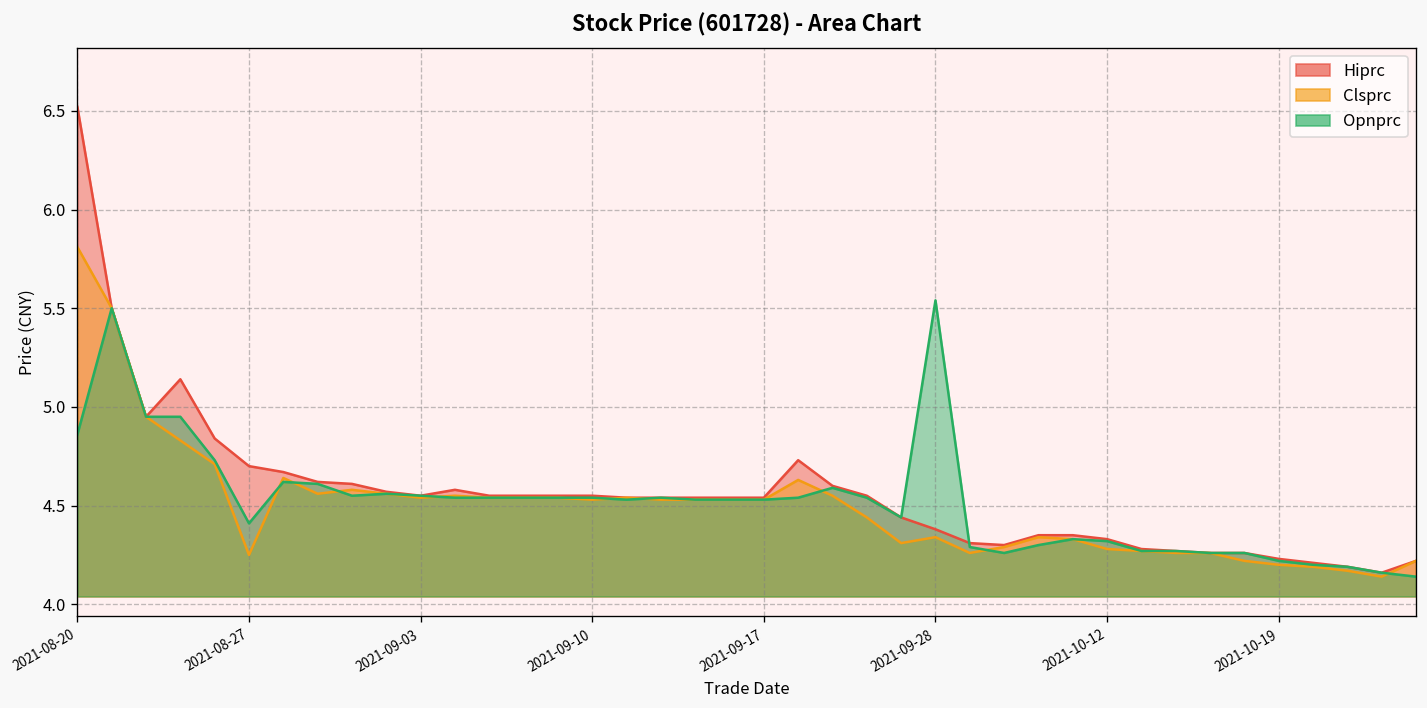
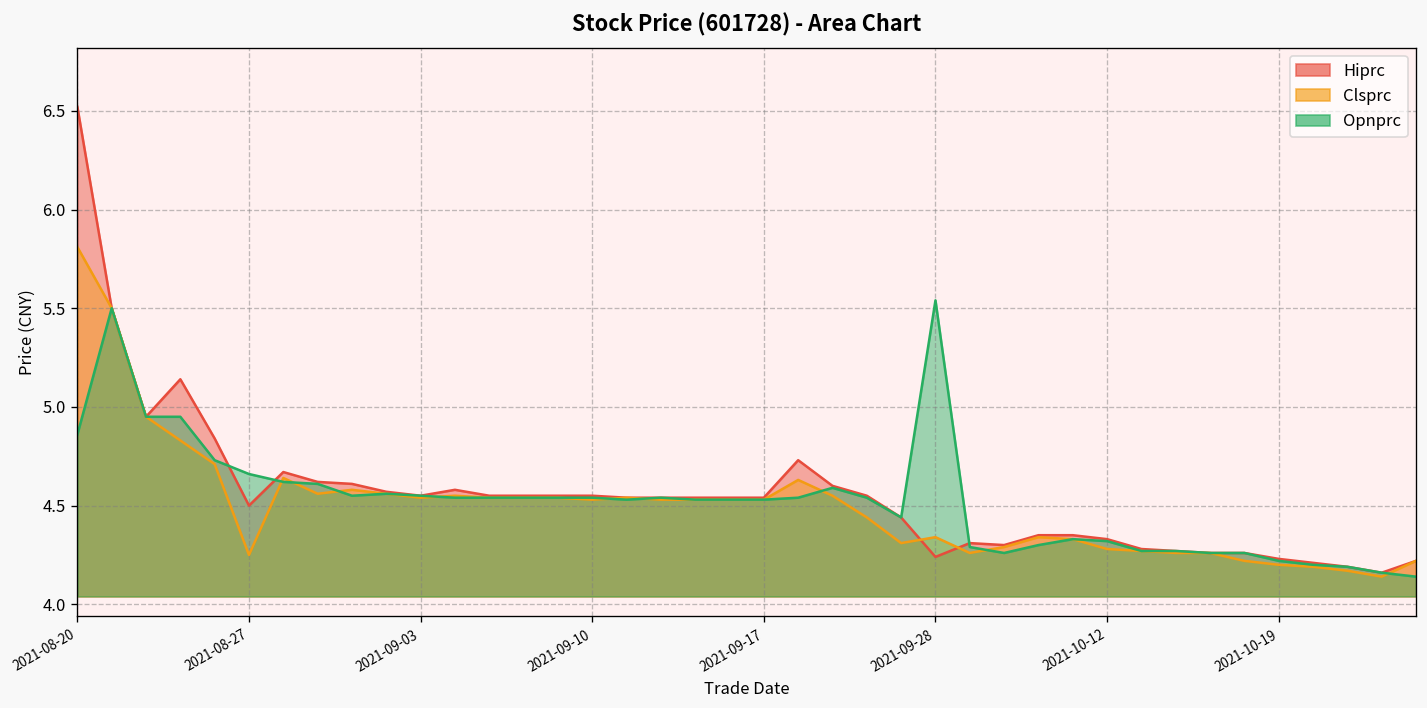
  {
    "Hiprc": {
      "2021-08-20": 6.52,
-     "2021-08-27": 4.7,
-     "2021-09-28": 4.38
+     "2021-08-27": 4.5,
+     "2021-09-28": 4.24
    },
    "Clsprc": {
      "2021-08-20": 5.81,
      "2021-08-27": 4.25,
      "2021-09-28": 4.34,
      "2021-10-12": 4.28,
      "2021-10-19": 4.20
    },
    "Opnprc": {
      "2021-08-20": 4.86,
-     "2021-08-27": 4.41,
+     "2021-08-27": 4.66,
      "2021-09-28": 5.54
    }
  }
